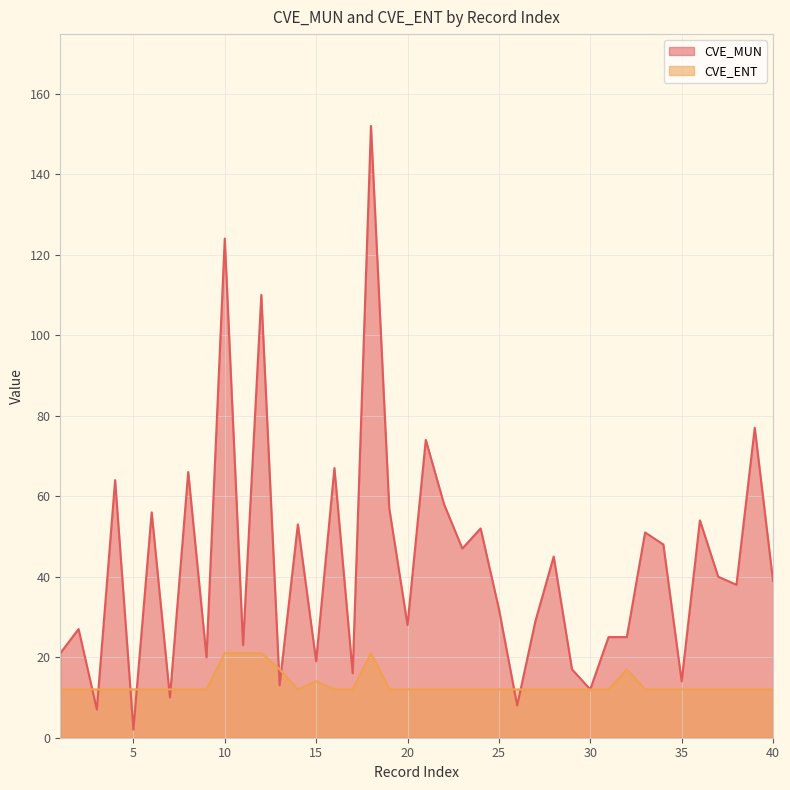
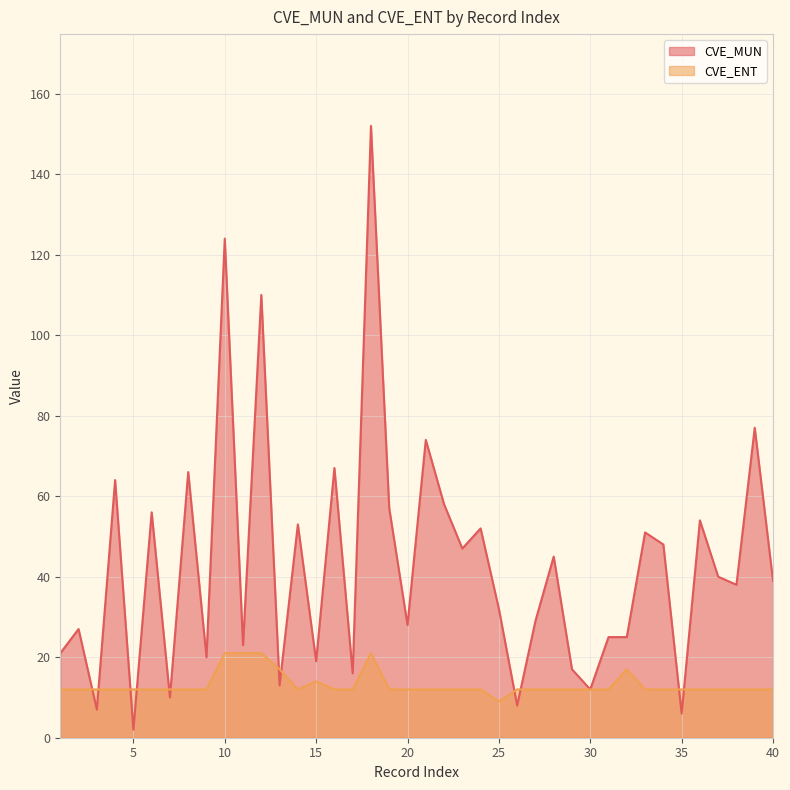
  {
    "CVE_MUN": {
      "5": 2,
      "10": 124,
      "15": 19,
      "20": 28,
      "25": 32,
-     "35": 14,
+     "35": 6,
      "40": 39
    },
    "CVE_ENT": {
      "5": 12,
      "10": 21,
      "15": 14,
      "20": 12,
-     "25": 12,
+     "25": 9,
      "35": 12,
      "40": 12
    }
  }
